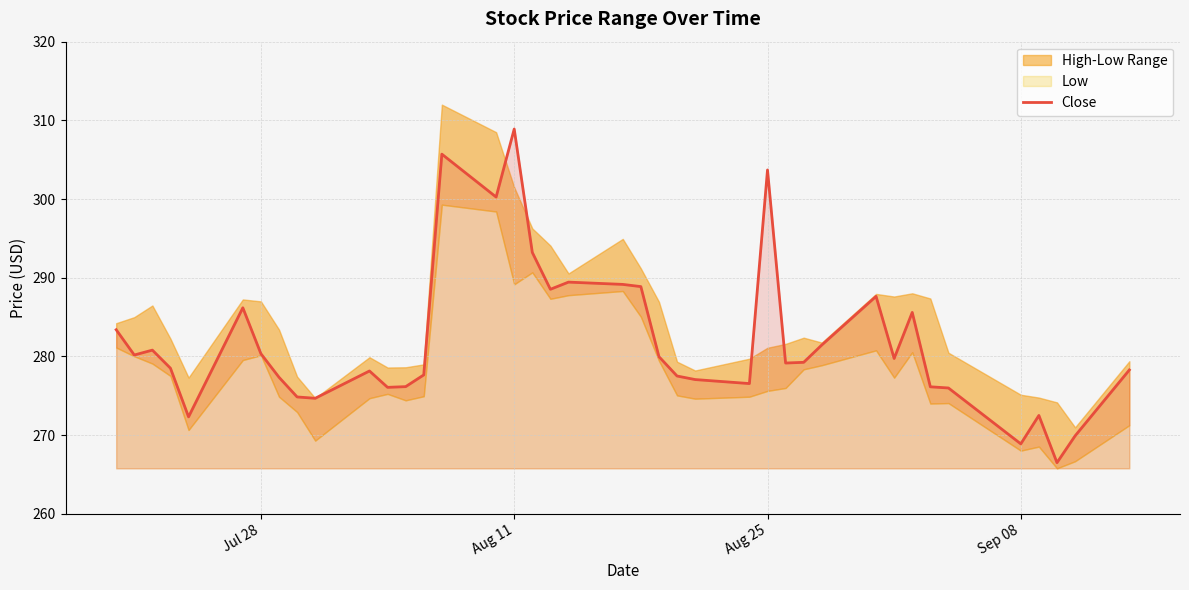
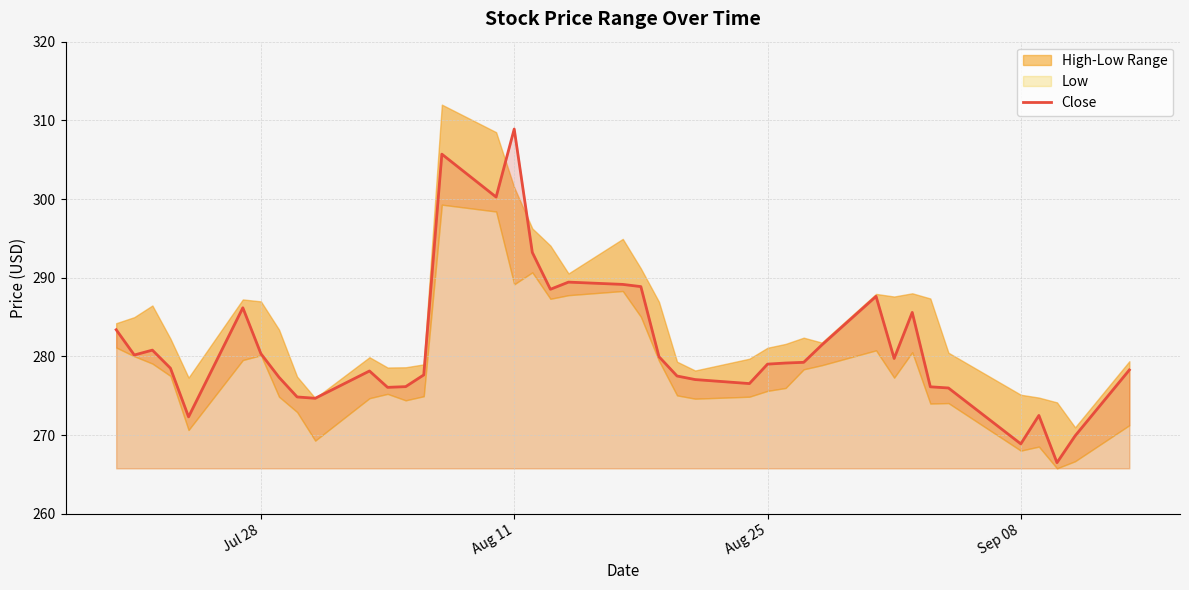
  {
    "Close": {
      "Aug 11": 309,
-     "Aug 25": 304,
+     "Aug 25": 279,
      "Sep 08": 269
    }
  }
